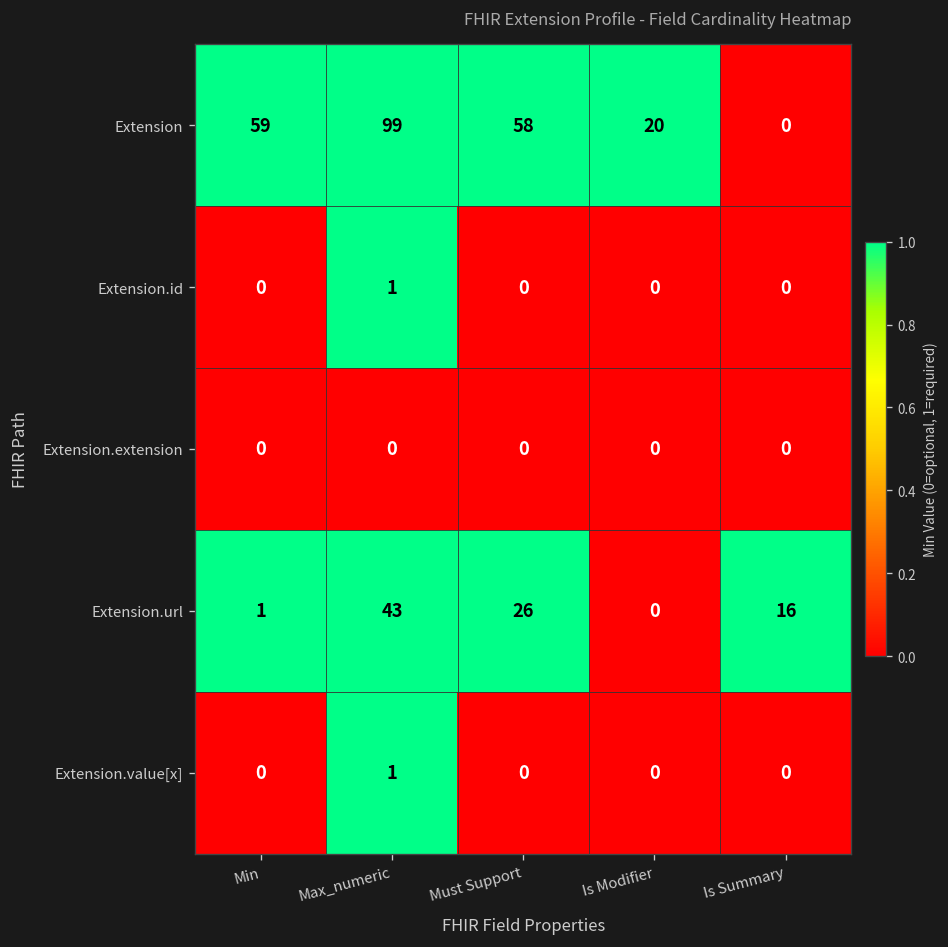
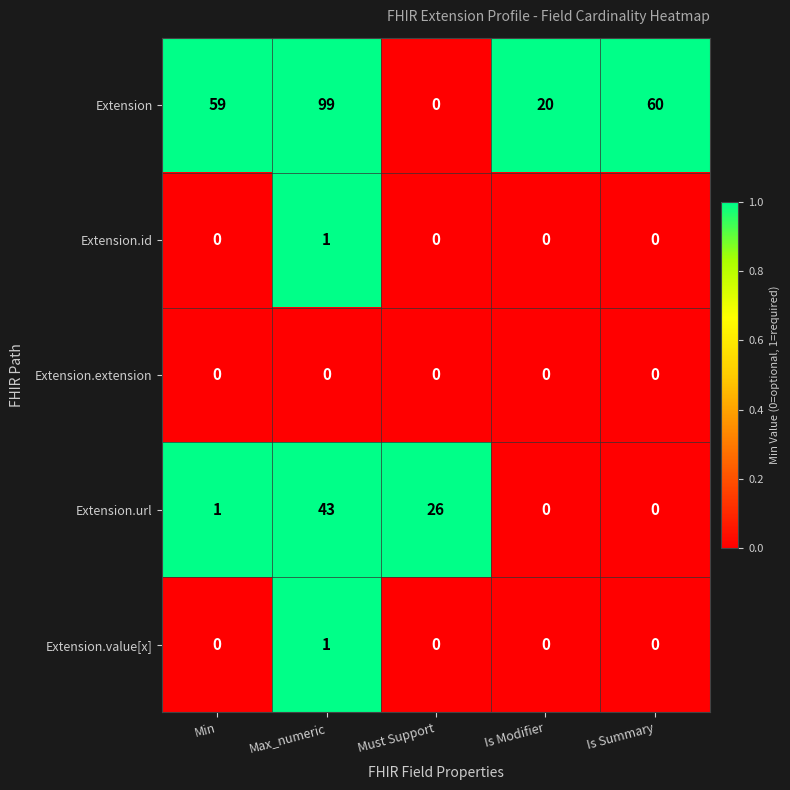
  {
    "Extension": {
      "Min": 59,
      "Max_numeric": 99,
-     "Must Support": 58,
+     "Must Support": 0,
      "Is Modifier": 20,
-     "Is Summary": 0
+     "Is Summary": 60
    },
    "Extension.id": {
      "Min": 0,
      "Max_numeric": 1,
      "Must Support": 0,
      "Is Modifier": 0,
      "Is Summary": 0
    },
    "Extension.extension": {
      "Min": 0,
      "Max_numeric": 0,
      "Must Support": 0,
      "Is Modifier": 0,
      "Is Summary": 0
    },
    "Extension.url": {
      "Min": 1,
      "Max_numeric": 43,
      "Must Support": 26,
      "Is Modifier": 0,
-     "Is Summary": 16
+     "Is Summary": 0
    },
    "Extension.value[x]": {
      "Min": 0,
      "Max_numeric": 1,
      "Must Support": 0,
      "Is Modifier": 0,
      "Is Summary": 0
    }
  }
